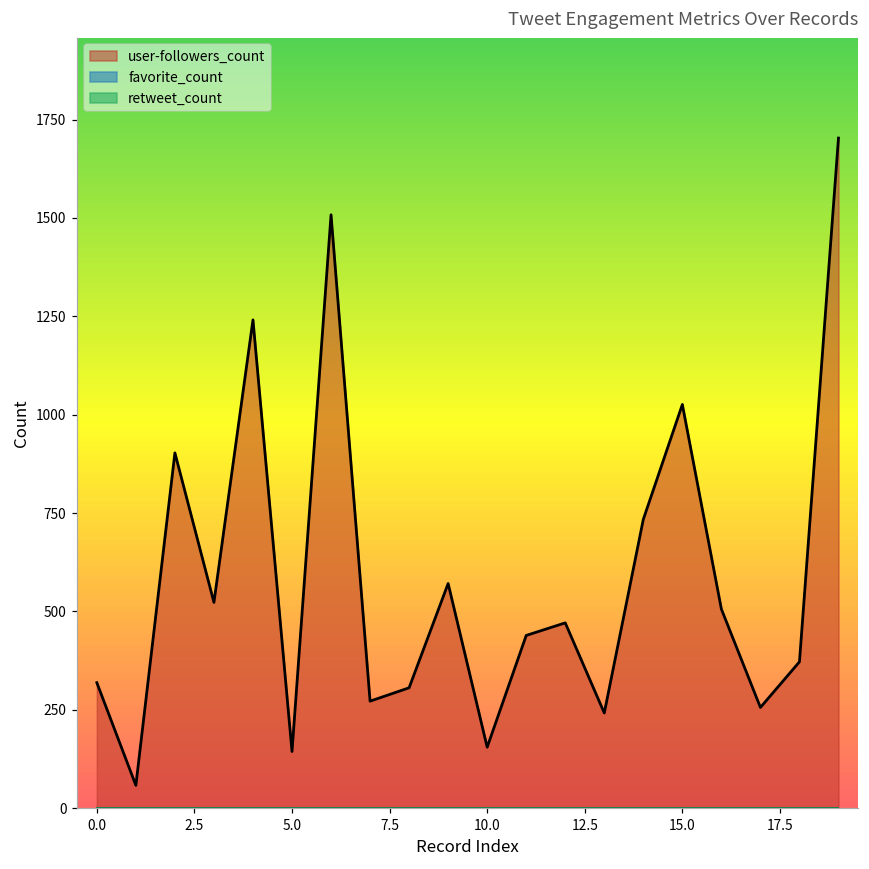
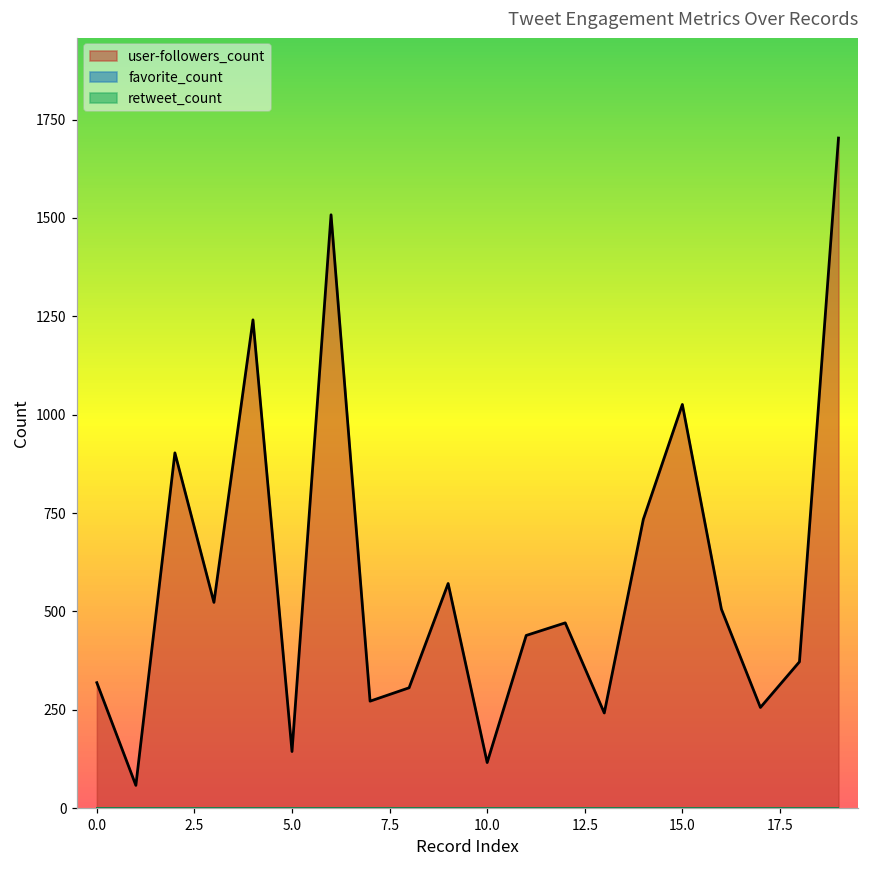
  {
    "user-followers_count": {
      "0.0": 320,
      "5.0": 140,
-     "10.0": 160,
+     "10.0": 120,
      "15.0": 1030
    },
    "retweet_count": {
      "0.0": 0,
      "5.0": 0,
      "10.0": 0,
      "15.0": 0
    }
  }
